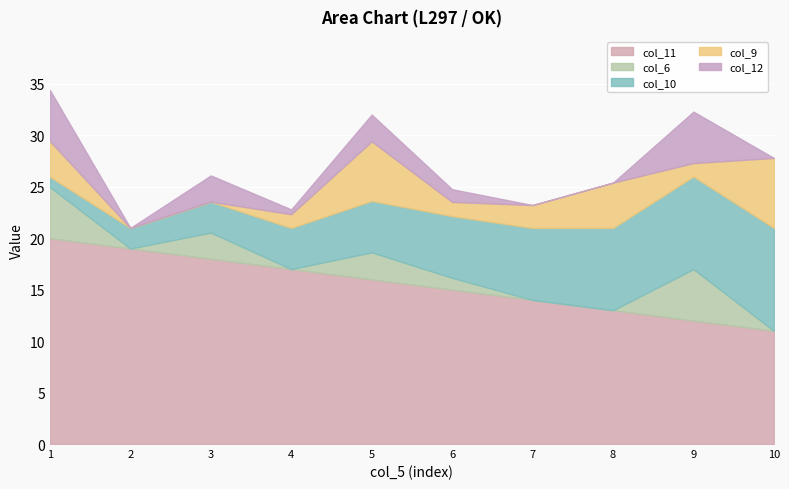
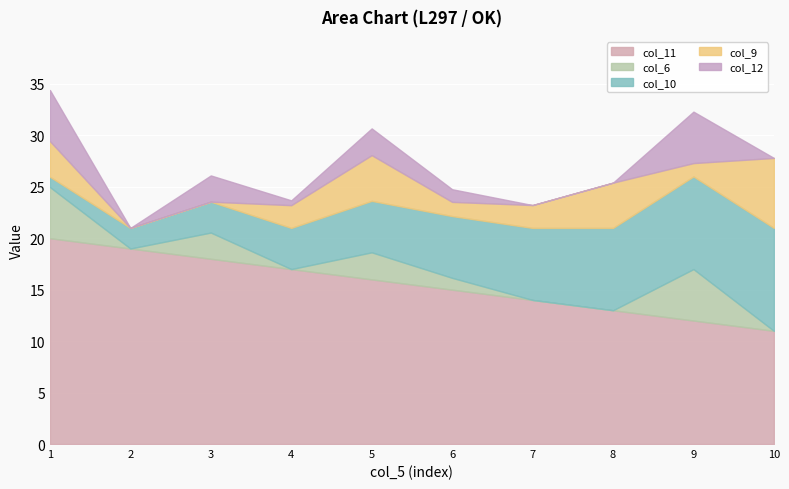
  {
    "col_9": {
      "1": 3.5,
-     "4": 1.3,
-     "5": 5.8,
+     "4": 2.2,
+     "5": 4.4,
      "6": 1.4,
      "9": 1.3
    }
  }
